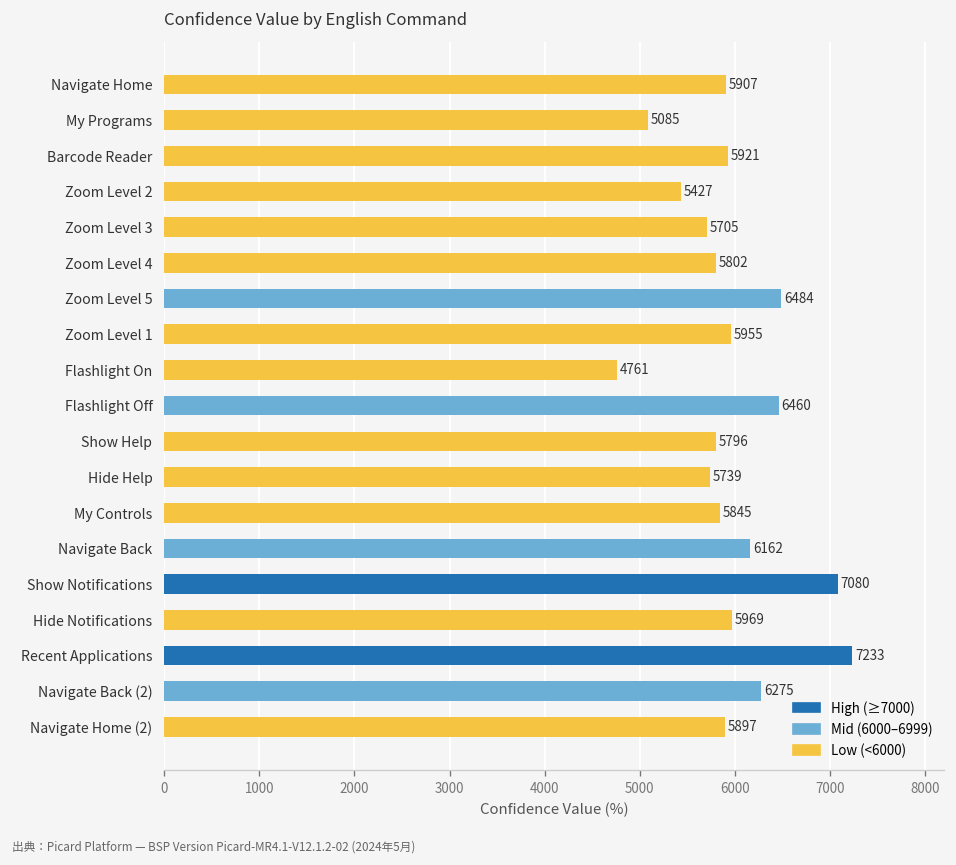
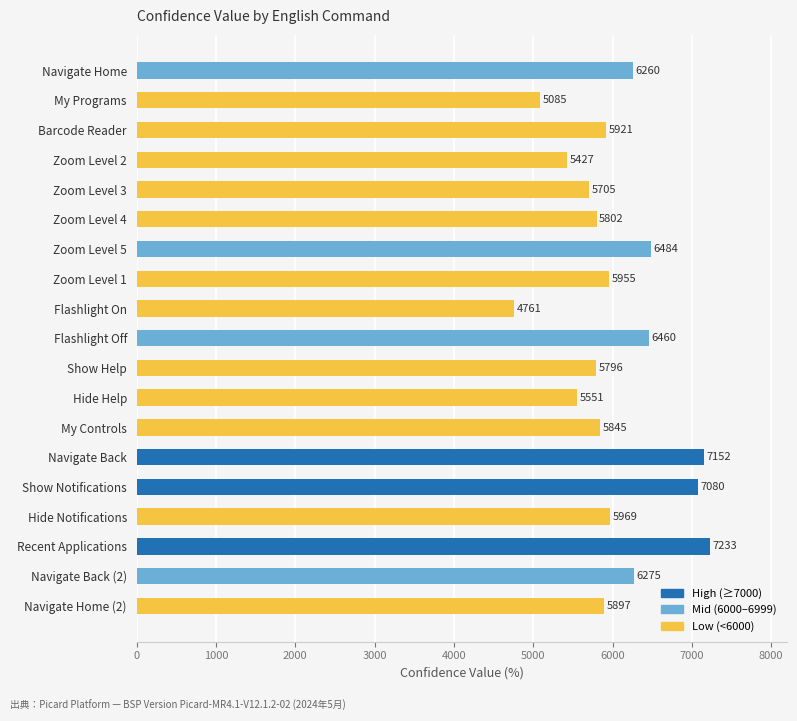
  {
-   "Navigate Home": 5907,
+   "Navigate Home": 6260,
    "My Programs": 5085,
    "Barcode Reader": 5921,
    "Zoom Level 2": 5427,
    "Zoom Level 3": 5705,
    "Zoom Level 4": 5802,
    "Zoom Level 5": 6484,
    "Zoom Level 1": 5955,
    "Flashlight On": 4761,
    "Flashlight Off": 6460,
    "Show Help": 5796,
-   "Hide Help": 5739,
+   "Hide Help": 5551,
    "My Controls": 5845,
-   "Navigate Back": 6162,
+   "Navigate Back": 7152,
    "Show Notifications": 7080,
    "Hide Notifications": 5969,
    "Recent Applications": 7233,
    "Navigate Back (2)": 6275,
    "Navigate Home (2)": 5897
  }
